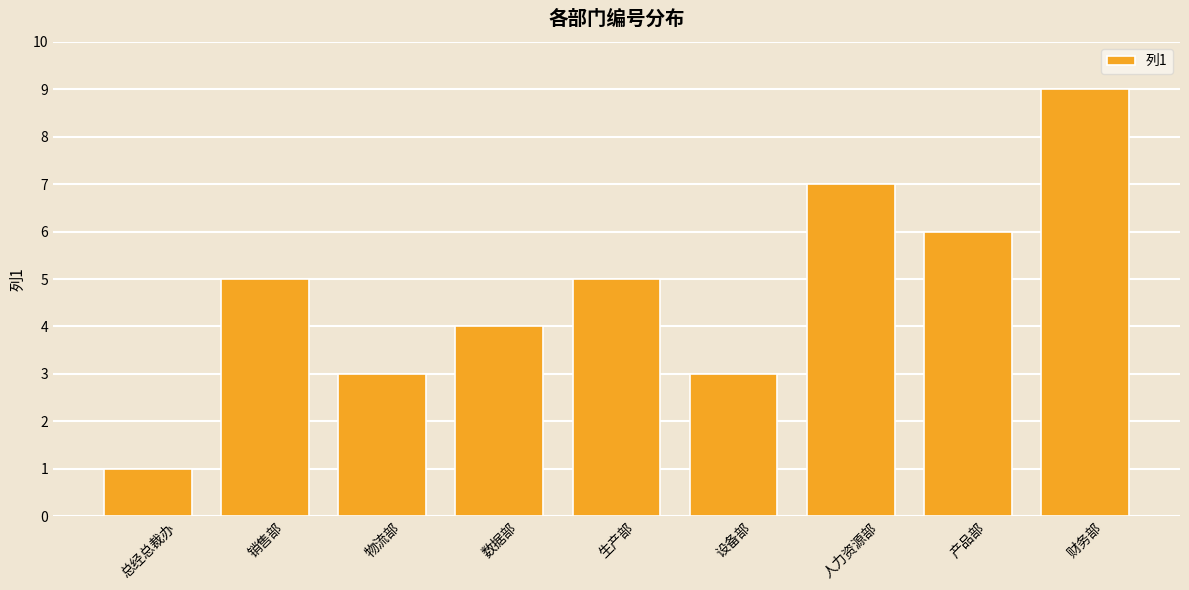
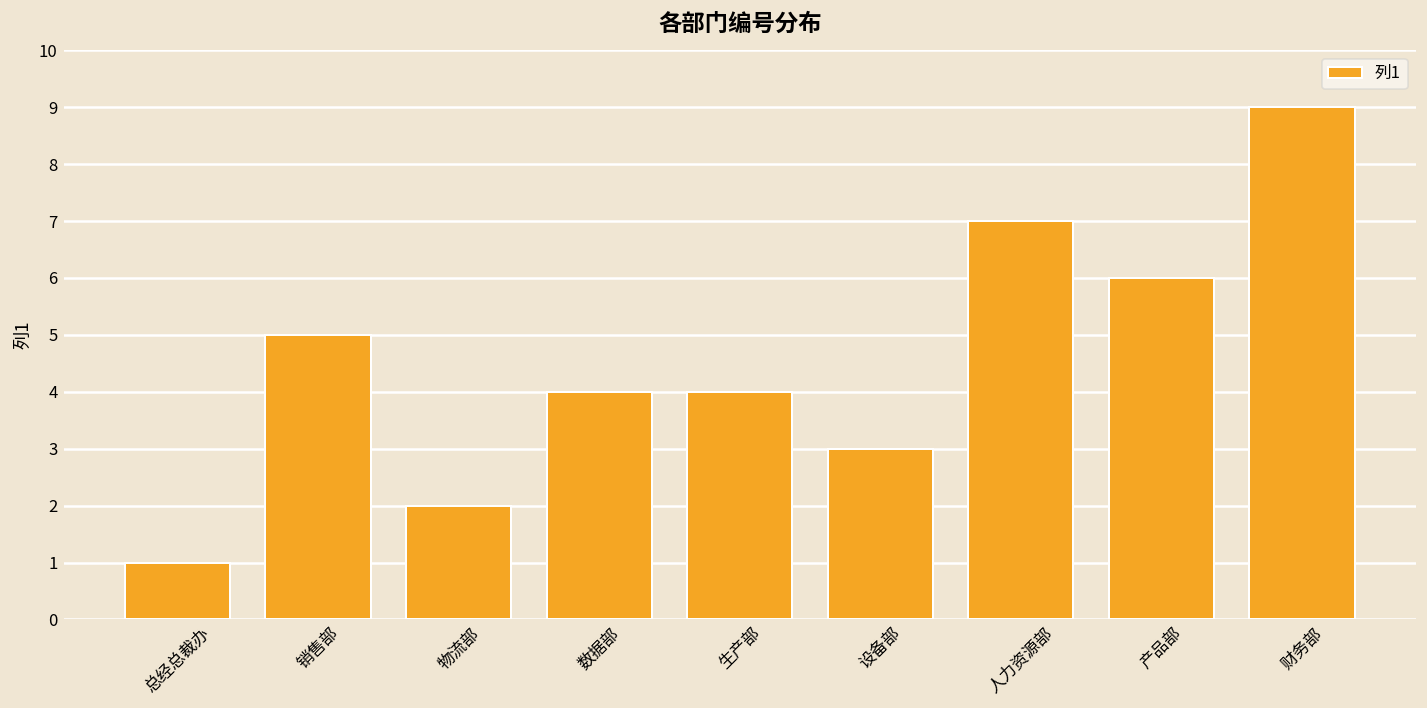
  {
    "总经总裁办": 1,
    "销售部": 5,
-   "物流部": 3,
+   "物流部": 2,
    "数据部": 4,
-   "生产部": 5,
+   "生产部": 4,
    "设备部": 3,
    "人力资源部": 7,
    "产品部": 6,
    "财务部": 9
  }
